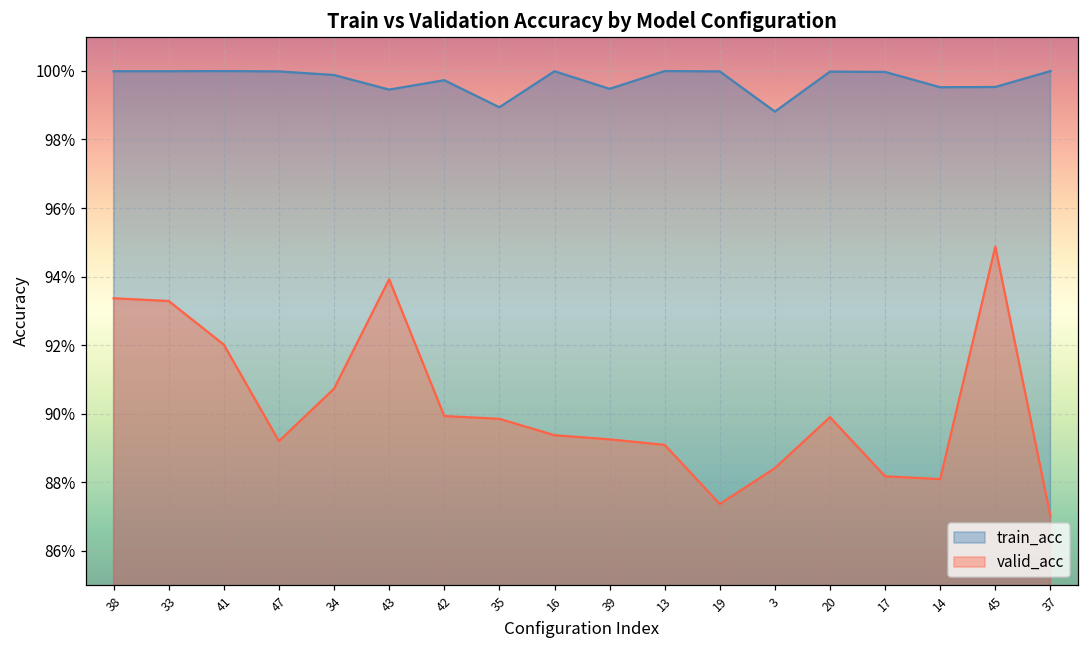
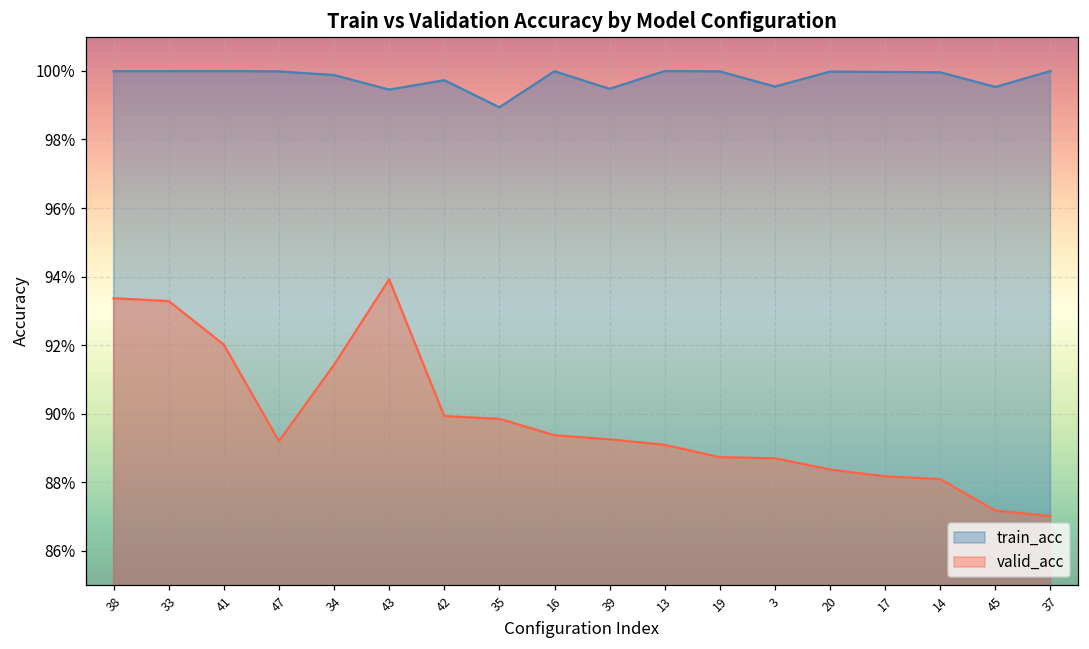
  {
    "train_acc": {
      "38": "100.0%",
      "33": "100.0%",
      "41": "100.0%",
      "47": "100.0%",
      "34": "99.9%",
      "43": "99.5%",
      "42": "99.7%",
      "35": "98.9%",
      "16": "100.0%",
      "39": "99.5%",
      "13": "100.0%",
      "19": "100.0%",
-     "3": "98.8%",
+     "3": "99.5%",
      "20": "100.0%",
      "17": "100.0%",
-     "14": "99.5%",
+     "14": "100.0%",
      "45": "99.5%",
      "37": "100.0%"
    },
    "valid_acc": {
      "38": "93.4%",
      "33": "93.3%",
      "41": "92.0%",
      "47": "89.2%",
-     "34": "90.7%",
+     "34": "91.4%",
      "43": "93.9%",
      "42": "89.9%",
      "35": "89.8%",
      "16": "89.4%",
      "39": "89.2%",
      "13": "89.1%",
-     "19": "87.4%",
-     "3": "88.4%",
-     "20": "89.9%",
+     "19": "88.7%",
+     "3": "88.7%",
+     "20": "88.4%",
      "17": "88.2%",
      "14": "88.1%",
-     "45": "94.9%",
+     "45": "87.2%",
      "37": "87.0%"
    }
  }
